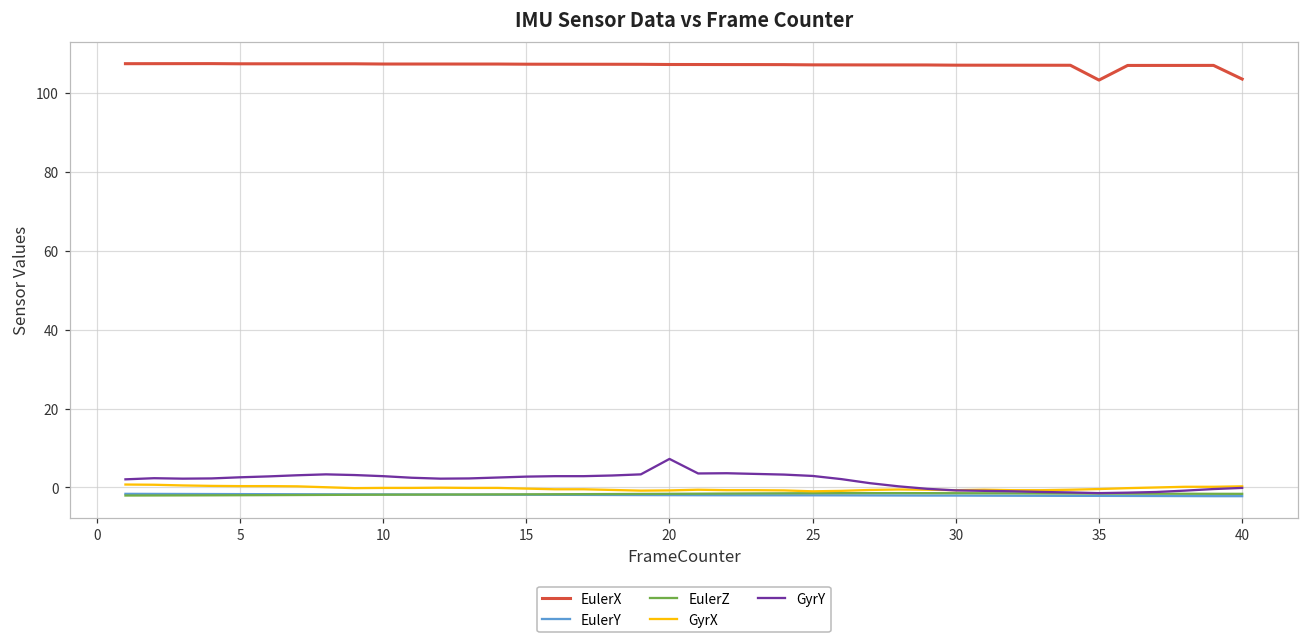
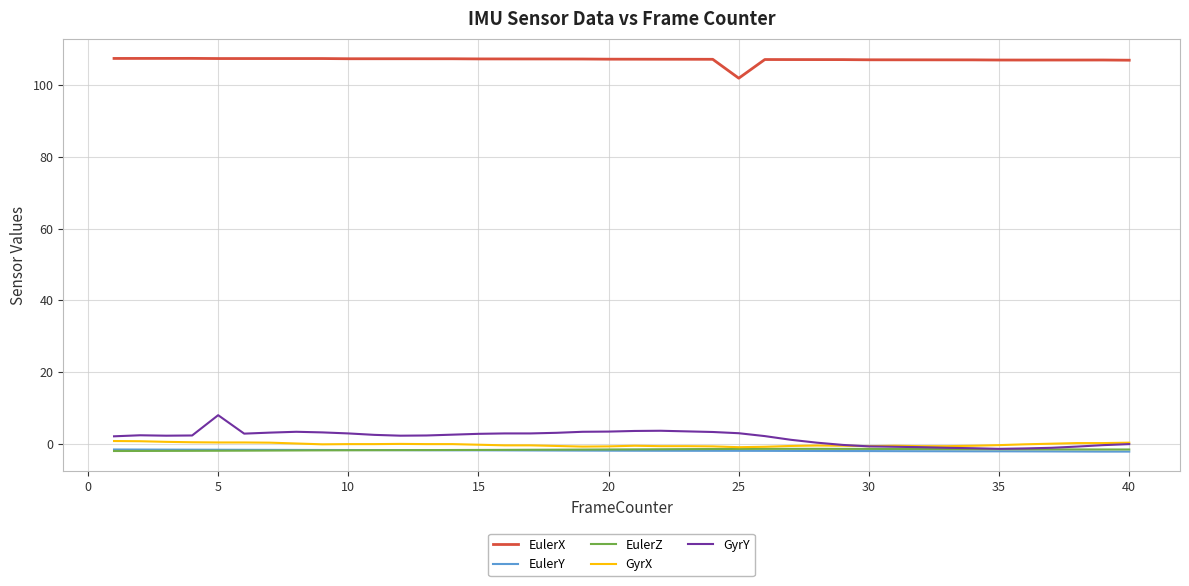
  {
    "EulerX": {
      "5": 107,
      "10": 107,
      "15": 107,
      "20": 107,
-     "25": 107,
+     "25": 102,
      "30": 107,
-     "35": 103,
-     "40": 104
+     "35": 107,
+     "40": 107
    },
    "GyrX": {
      "5": 0,
      "10": 0,
      "15": 0,
      "20": -1,
      "35": 0
    },
    "GyrY": {
-     "5": 3,
+     "5": 8,
      "10": 3,
      "15": 3,
-     "20": 7,
+     "20": 3,
      "25": 3
    }
  }
